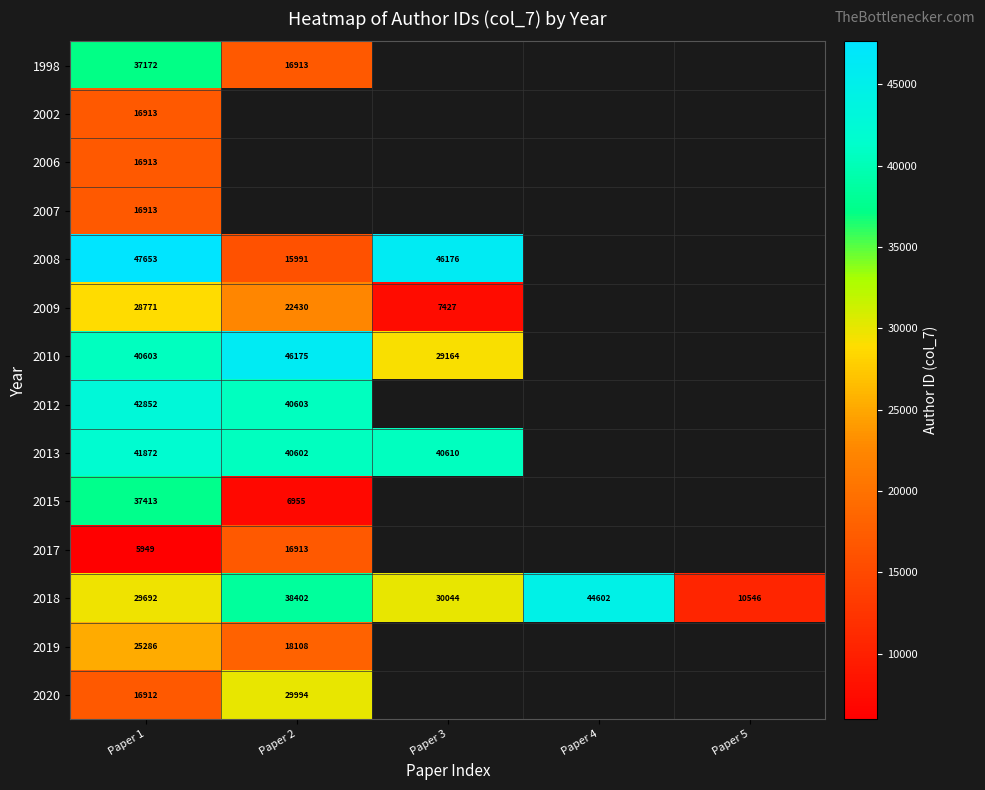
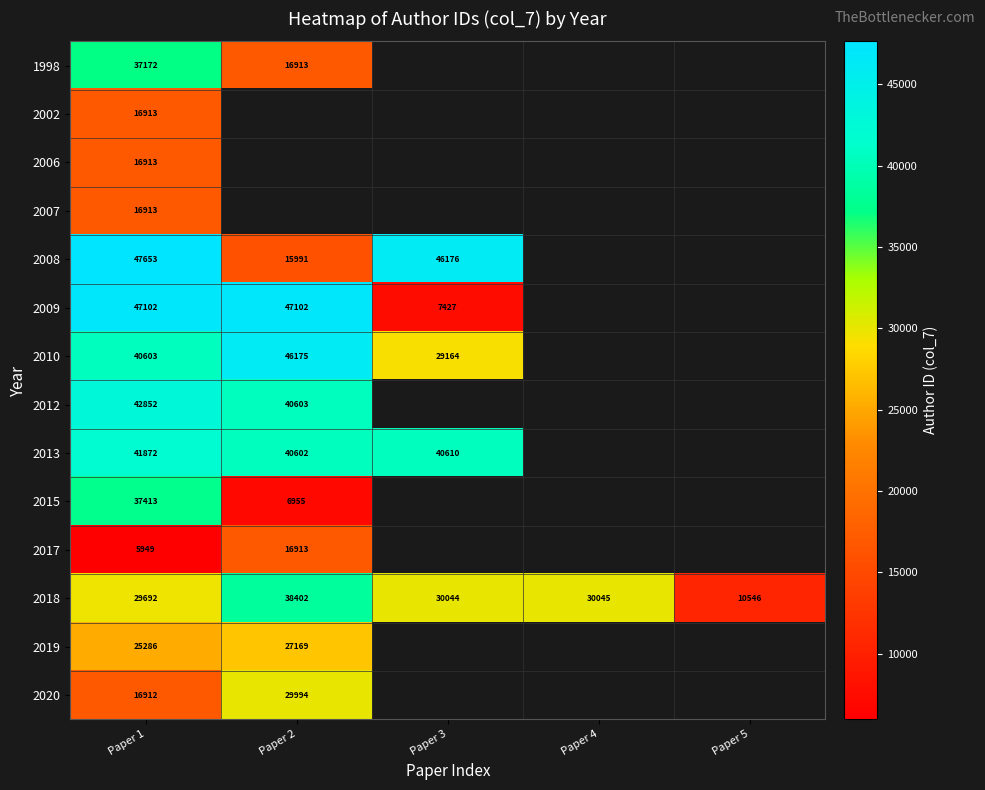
  {
    "1998": {
      "Paper 1": 37172,
      "Paper 2": 16913
    },
    "2002": {
      "Paper 1": 16913
    },
    "2006": {
      "Paper 1": 16913
    },
    "2007": {
      "Paper 1": 16913
    },
    "2008": {
      "Paper 1": 47653,
      "Paper 2": 15991,
      "Paper 3": 46176
    },
    "2009": {
-     "Paper 1": 28771,
-     "Paper 2": 22430,
+     "Paper 1": 47102,
+     "Paper 2": 47102,
      "Paper 3": 7427
    },
    "2010": {
      "Paper 1": 40603,
      "Paper 2": 46175,
      "Paper 3": 29164
    },
    "2012": {
      "Paper 1": 42852,
      "Paper 2": 40603
    },
    "2013": {
      "Paper 1": 41872,
      "Paper 2": 40602,
      "Paper 3": 40610
    },
    "2015": {
      "Paper 1": 37413,
      "Paper 2": 6955
    },
    "2017": {
      "Paper 1": 5949,
      "Paper 2": 16913
    },
    "2018": {
      "Paper 1": 29692,
      "Paper 2": 38402,
      "Paper 3": 30044,
-     "Paper 4": 44602,
+     "Paper 4": 30045,
      "Paper 5": 10546
    },
    "2019": {
      "Paper 1": 25286,
-     "Paper 2": 18108
+     "Paper 2": 27169
    },
    "2020": {
      "Paper 1": 16912,
      "Paper 2": 29994
    }
  }
